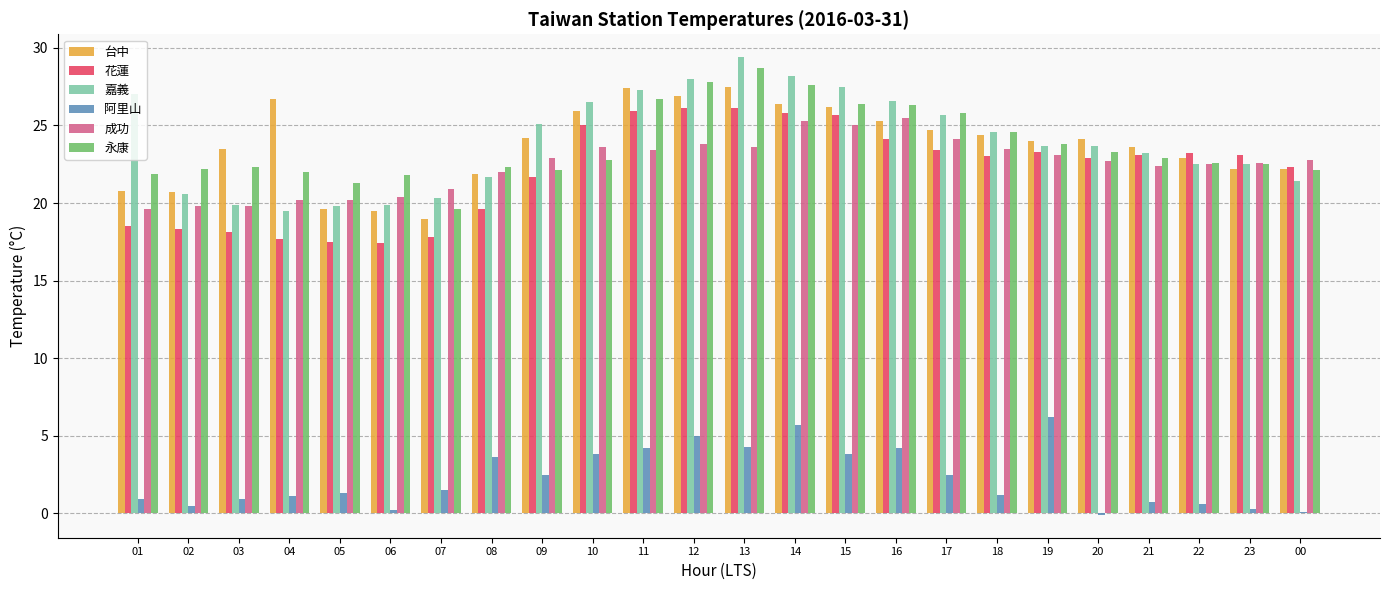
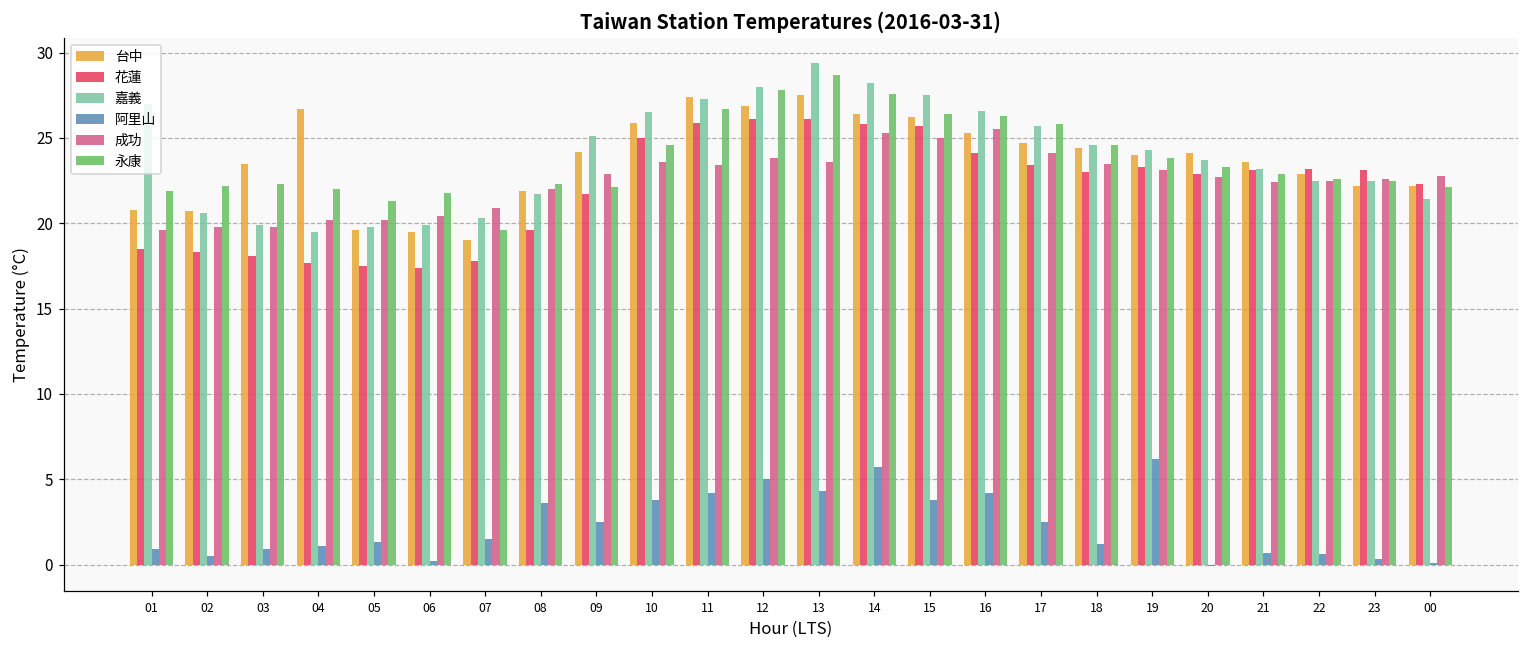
  {
    "台中": {
      "01": 20.8,
      "02": 20.7,
      "03": 23.5,
      "04": 26.7,
      "05": 19.6,
      "06": 19.5,
      "07": 19.0,
      "08": 21.9,
      "09": 24.2,
      "10": 25.9,
      "11": 27.4,
      "12": 26.9,
      "13": 27.5,
      "14": 26.4,
      "15": 26.2,
      "16": 25.3,
      "17": 24.7,
      "18": 24.4,
      "19": 24.0,
      "20": 24.1,
      "21": 23.6,
      "22": 22.9,
      "23": 22.2,
      "00": 22.2
    },
    "嘉義": {
      "02": 20.6,
      "03": 19.9,
      "04": 19.5,
      "05": 19.8,
      "06": 19.9,
      "07": 20.3,
      "08": 21.7,
      "09": 25.1,
      "10": 26.5,
      "11": 27.3,
      "12": 28.0,
      "13": 29.4,
      "14": 28.2,
      "15": 27.5,
      "16": 26.6,
      "17": 25.7,
      "18": 24.6,
-     "19": 23.7,
+     "19": 24.3,
      "20": 23.7,
      "21": 23.2,
      "22": 22.5,
      "23": 22.5,
      "00": 21.4
    },
    "阿里山": {
      "01": 0.9,
      "02": 0.5,
      "03": 0.9,
      "04": 1.1,
      "05": 1.3,
      "06": 0.2,
      "07": 1.5,
      "08": 3.6,
      "09": 2.5,
      "10": 3.8,
      "11": 4.2,
      "12": 5.0,
      "13": 4.3,
      "14": 5.7,
      "15": 3.8,
      "16": 4.2,
      "17": 2.5,
      "18": 1.2,
      "19": 6.2,
      "21": 0.7,
      "22": 0.6,
      "23": 0.3
    },
    "永康": {
      "01": 21.9,
      "02": 22.2,
      "03": 22.3,
      "04": 22.0,
      "05": 21.3,
      "06": 21.8,
      "07": 19.6,
      "08": 22.3,
      "09": 22.1,
-     "10": 22.8,
+     "10": 24.6,
      "11": 26.7,
      "12": 27.8,
      "13": 28.7,
      "14": 27.6,
      "15": 26.4,
      "16": 26.3,
      "17": 25.8,
      "18": 24.6,
      "19": 23.8,
      "20": 23.3,
      "21": 22.9,
      "22": 22.6,
      "23": 22.5,
      "00": 22.1
    }
  }
